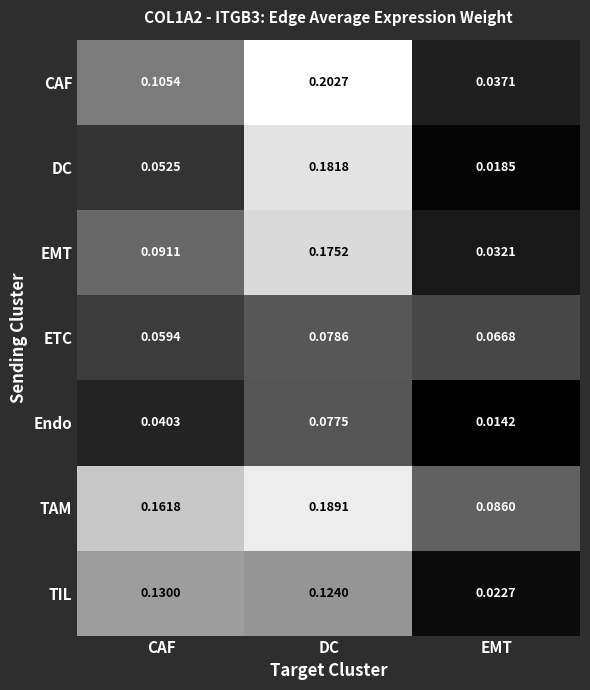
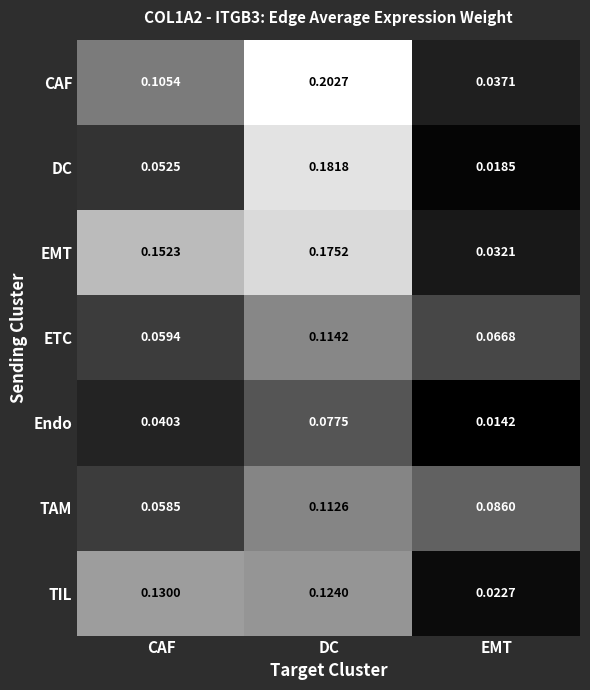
  {
    "CAF": {
      "CAF": 0.1054,
      "DC": 0.2027,
      "EMT": 0.0371
    },
    "DC": {
      "CAF": 0.0525,
      "DC": 0.1818,
      "EMT": 0.0185
    },
    "EMT": {
-     "CAF": 0.0911,
+     "CAF": 0.1523,
      "DC": 0.1752,
      "EMT": 0.0321
    },
    "ETC": {
      "CAF": 0.0594,
-     "DC": 0.0786,
+     "DC": 0.1142,
      "EMT": 0.0668
    },
    "Endo": {
      "CAF": 0.0403,
      "DC": 0.0775,
      "EMT": 0.0142
    },
    "TAM": {
-     "CAF": 0.1618,
-     "DC": 0.1891,
+     "CAF": 0.0585,
+     "DC": 0.1126,
      "EMT": 0.0860
    },
    "TIL": {
      "CAF": 0.1300,
      "DC": 0.1240,
      "EMT": 0.0227
    }
  }
